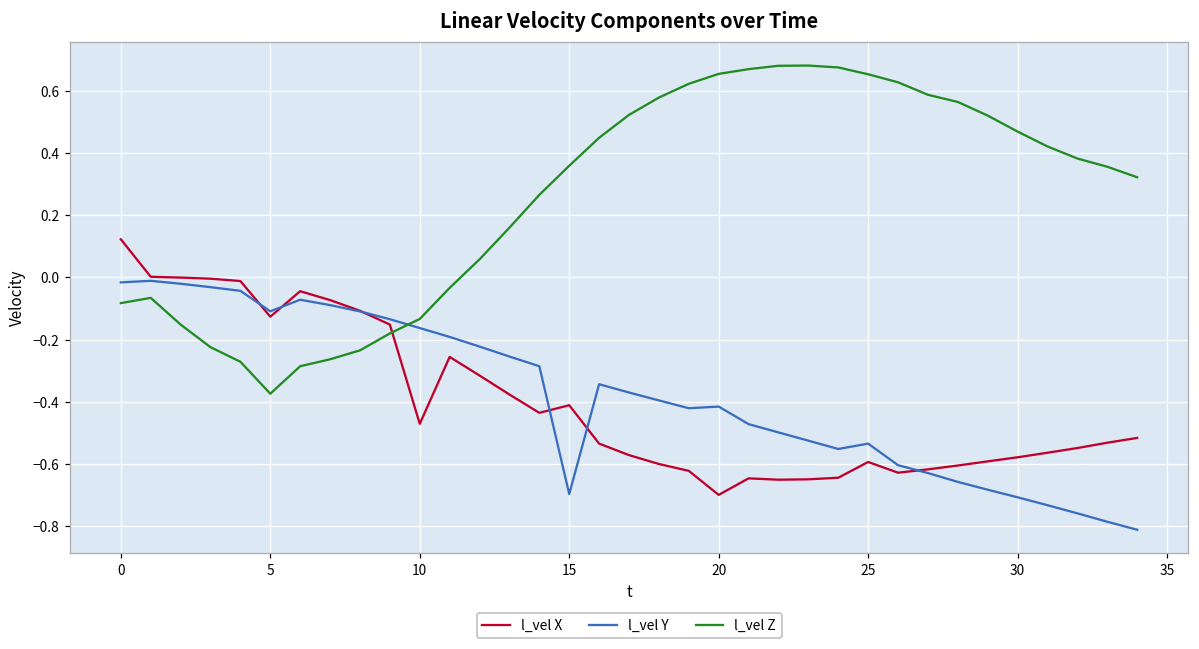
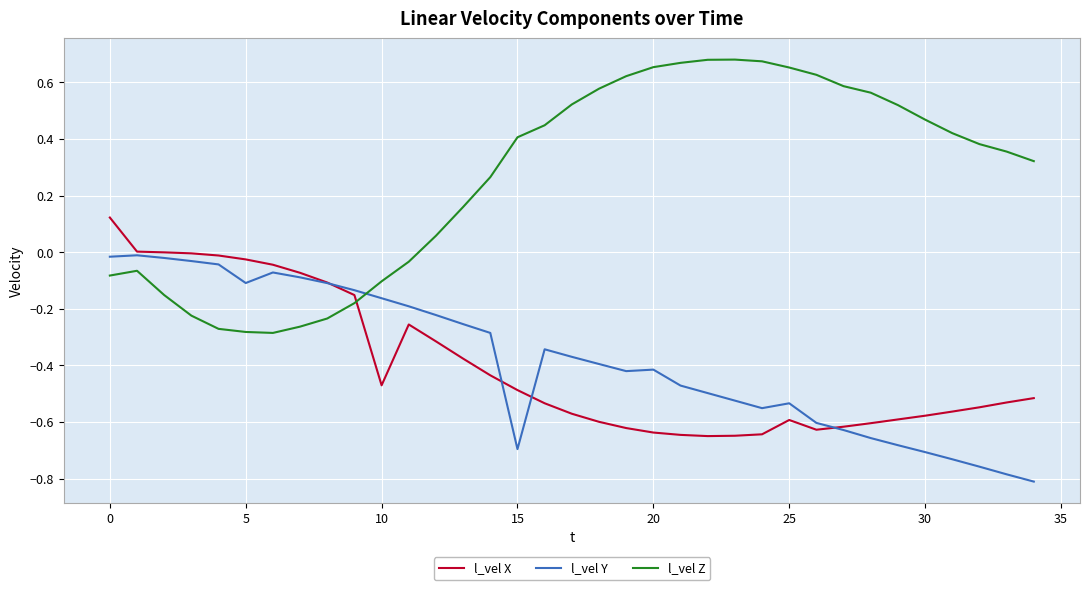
  {
    "l_vel X": {
      "0": 0.12,
-     "5": -0.13,
+     "5": -0.03,
      "10": -0.47,
-     "15": -0.41,
-     "20": -0.70,
+     "15": -0.49,
+     "20": -0.64,
      "25": -0.59,
      "30": -0.58
    },
    "l_vel Y": {
      "0": -0.02,
      "5": -0.11,
      "10": -0.16,
      "15": -0.70,
      "20": -0.42,
      "25": -0.53,
      "30": -0.71
    },
    "l_vel Z": {
      "0": -0.08,
-     "5": -0.37,
-     "10": -0.13,
-     "15": 0.36,
+     "5": -0.28,
+     "10": -0.10,
+     "15": 0.41,
      "20": 0.65,
      "25": 0.65,
      "30": 0.47
    }
  }
